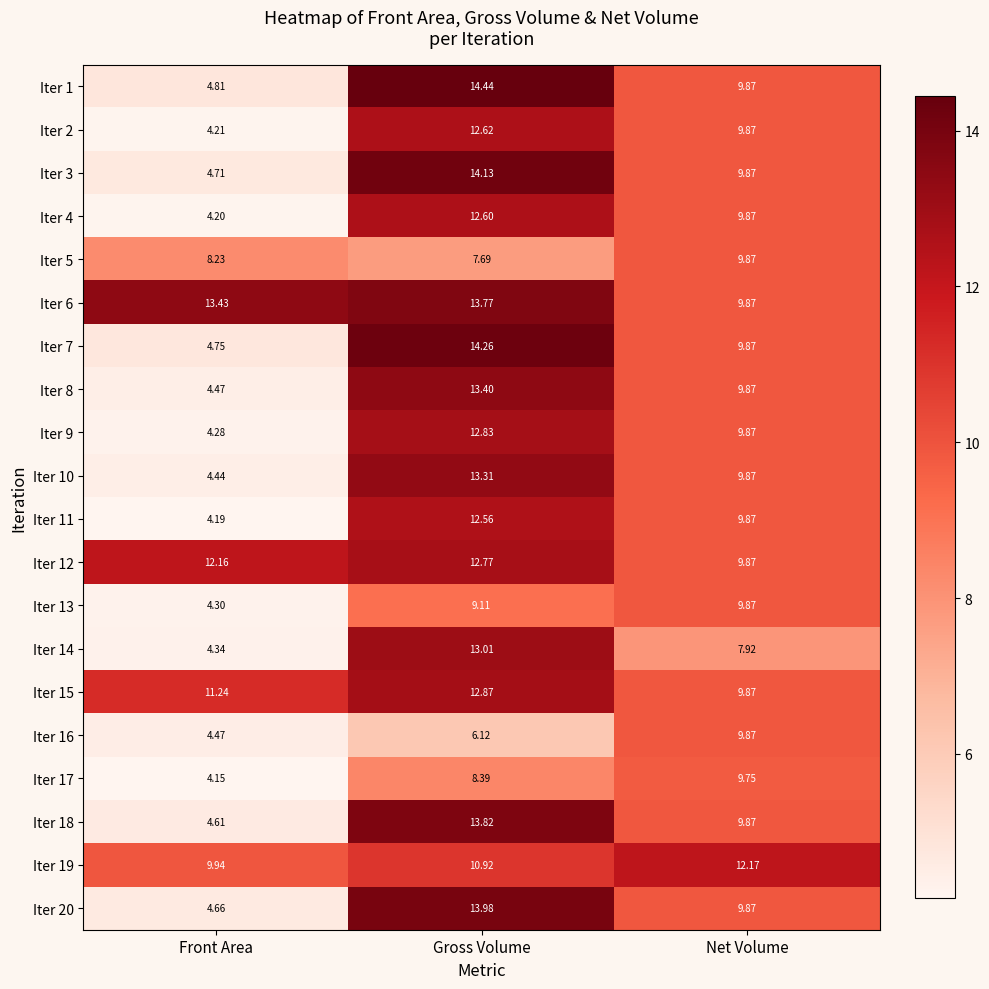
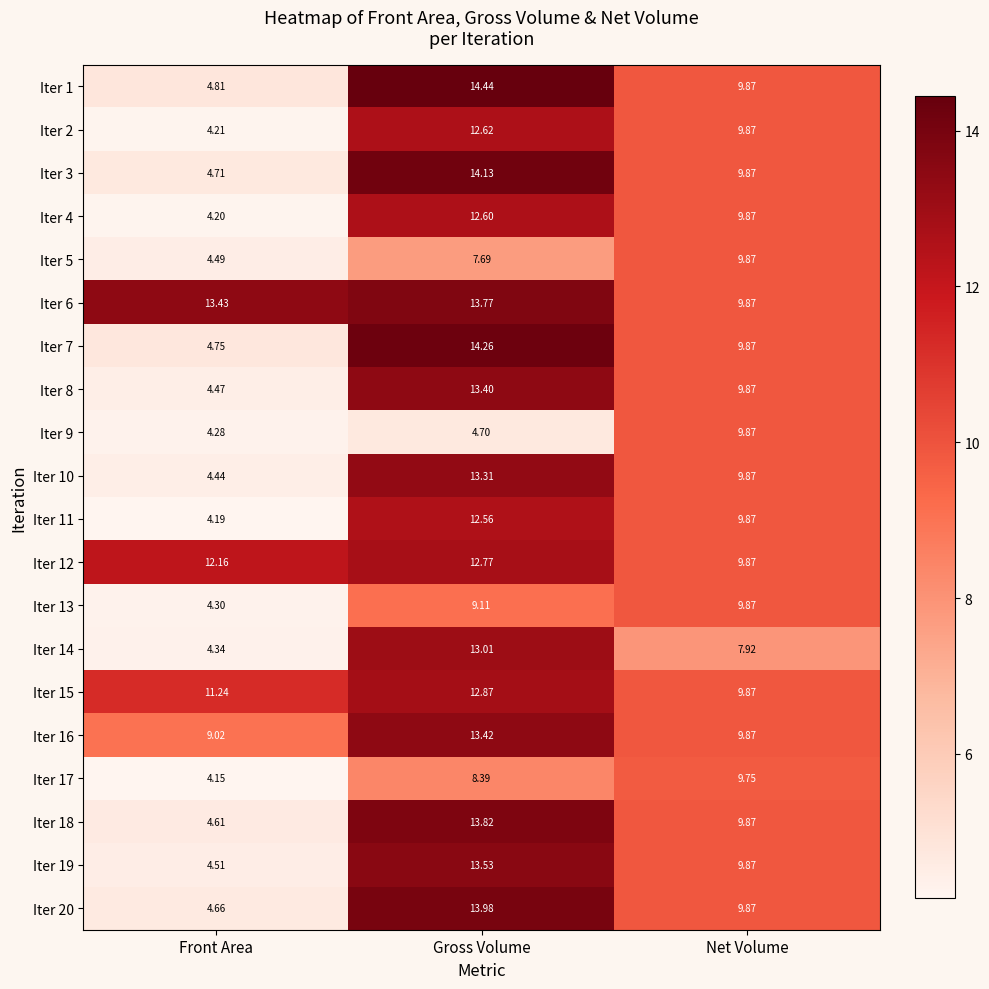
  {
    "Iter 1": {
      "Front Area": 4.81,
      "Gross Volume": 14.44,
      "Net Volume": 9.87
    },
    "Iter 2": {
      "Front Area": 4.21,
      "Gross Volume": 12.62,
      "Net Volume": 9.87
    },
    "Iter 3": {
      "Front Area": 4.71,
      "Gross Volume": 14.13,
      "Net Volume": 9.87
    },
    "Iter 4": {
      "Front Area": 4.20,
      "Gross Volume": 12.60,
      "Net Volume": 9.87
    },
    "Iter 5": {
-     "Front Area": 8.23,
+     "Front Area": 4.49,
      "Gross Volume": 7.69,
      "Net Volume": 9.87
    },
    "Iter 6": {
      "Front Area": 13.43,
      "Gross Volume": 13.77,
      "Net Volume": 9.87
    },
    "Iter 7": {
      "Front Area": 4.75,
      "Gross Volume": 14.26,
      "Net Volume": 9.87
    },
    "Iter 8": {
      "Front Area": 4.47,
      "Gross Volume": 13.40,
      "Net Volume": 9.87
    },
    "Iter 9": {
      "Front Area": 4.28,
-     "Gross Volume": 12.83,
+     "Gross Volume": 4.70,
      "Net Volume": 9.87
    },
    "Iter 10": {
      "Front Area": 4.44,
      "Gross Volume": 13.31,
      "Net Volume": 9.87
    },
    "Iter 11": {
      "Front Area": 4.19,
      "Gross Volume": 12.56,
      "Net Volume": 9.87
    },
    "Iter 12": {
      "Front Area": 12.16,
      "Gross Volume": 12.77,
      "Net Volume": 9.87
    },
    "Iter 13": {
      "Front Area": 4.30,
      "Gross Volume": 9.11,
      "Net Volume": 9.87
    },
    "Iter 14": {
      "Front Area": 4.34,
      "Gross Volume": 13.01,
      "Net Volume": 7.92
    },
    "Iter 15": {
      "Front Area": 11.24,
      "Gross Volume": 12.87,
      "Net Volume": 9.87
    },
    "Iter 16": {
-     "Front Area": 4.47,
-     "Gross Volume": 6.12,
+     "Front Area": 9.02,
+     "Gross Volume": 13.42,
      "Net Volume": 9.87
    },
    "Iter 17": {
      "Front Area": 4.15,
      "Gross Volume": 8.39,
      "Net Volume": 9.75
    },
    "Iter 18": {
      "Front Area": 4.61,
      "Gross Volume": 13.82,
      "Net Volume": 9.87
    },
    "Iter 19": {
-     "Front Area": 9.94,
-     "Gross Volume": 10.92,
-     "Net Volume": 12.17
+     "Front Area": 4.51,
+     "Gross Volume": 13.53,
+     "Net Volume": 9.87
    },
    "Iter 20": {
      "Front Area": 4.66,
      "Gross Volume": 13.98,
      "Net Volume": 9.87
    }
  }
